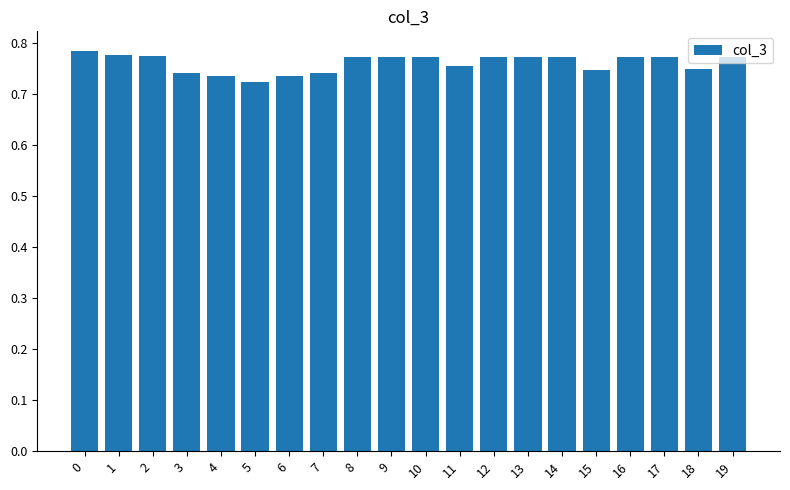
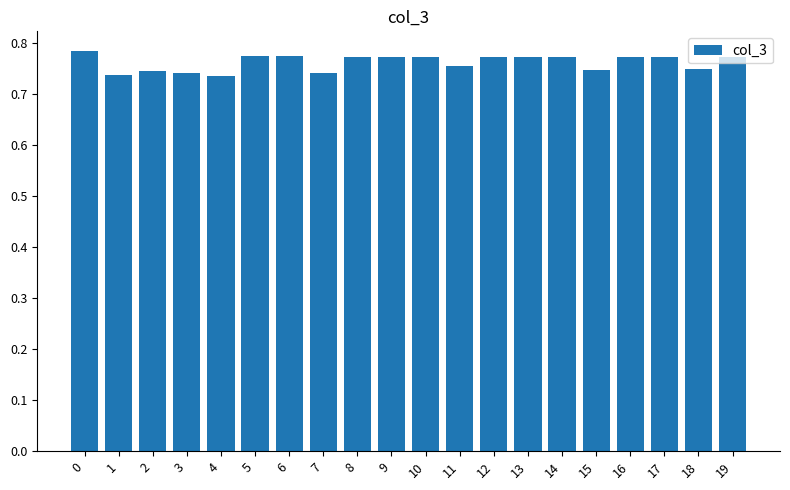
  {
    "0": 0.78,
-   "1": 0.78,
-   "2": 0.77,
+   "1": 0.74,
+   "2": 0.75,
    "3": 0.74,
    "4": 0.73,
-   "5": 0.72,
-   "6": 0.73,
+   "5": 0.77,
+   "6": 0.77,
    "7": 0.74,
    "8": 0.77,
    "9": 0.77,
    "10": 0.77,
    "11": 0.75,
    "12": 0.77,
    "13": 0.77,
    "14": 0.77,
    "15": 0.75,
    "16": 0.77,
    "17": 0.77,
    "18": 0.75
  }
